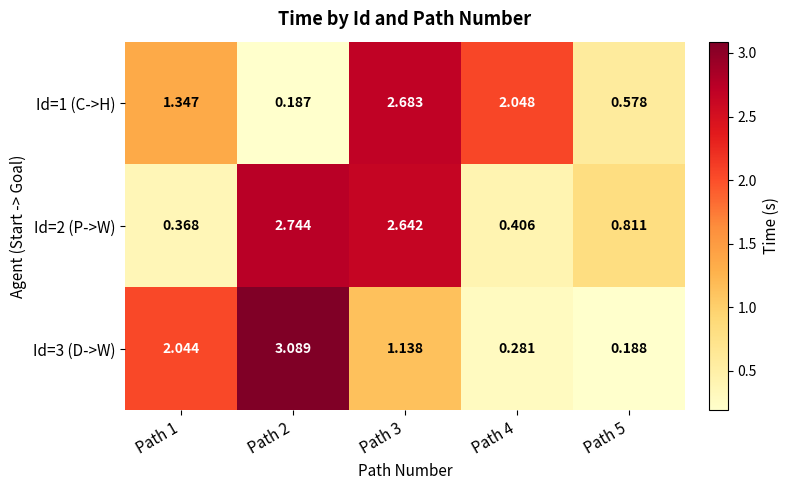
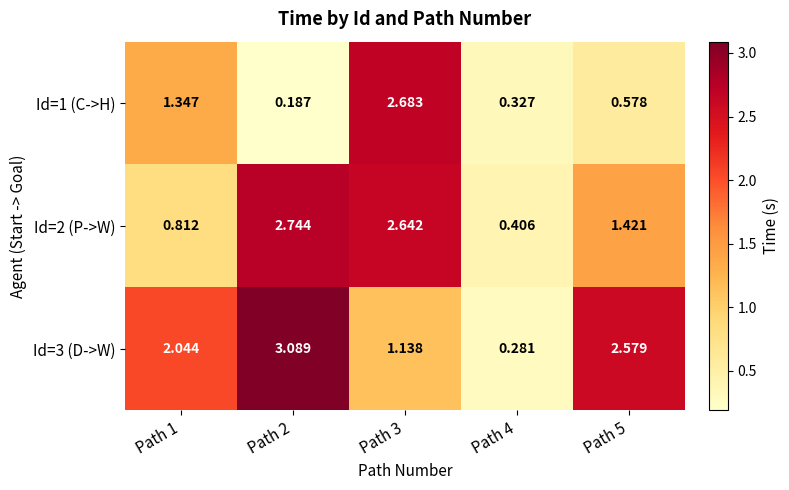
  {
    "Id=1 (C->H)": {
      "Path 1": 1.347,
      "Path 2": 0.187,
      "Path 3": 2.683,
-     "Path 4": 2.048,
+     "Path 4": 0.327,
      "Path 5": 0.578
    },
    "Id=2 (P->W)": {
-     "Path 1": 0.368,
+     "Path 1": 0.812,
      "Path 2": 2.744,
      "Path 3": 2.642,
      "Path 4": 0.406,
-     "Path 5": 0.811
+     "Path 5": 1.421
    },
    "Id=3 (D->W)": {
      "Path 1": 2.044,
      "Path 2": 3.089,
      "Path 3": 1.138,
      "Path 4": 0.281,
-     "Path 5": 0.188
+     "Path 5": 2.579
    }
  }
